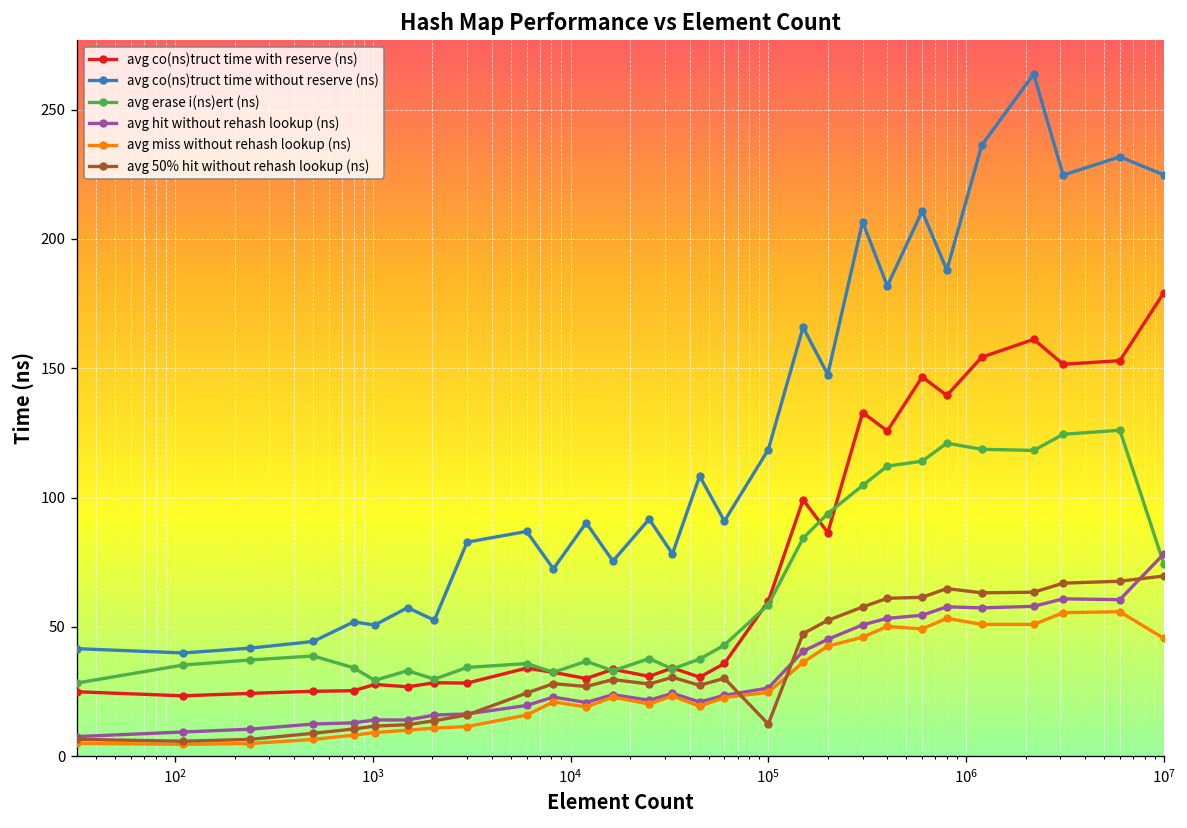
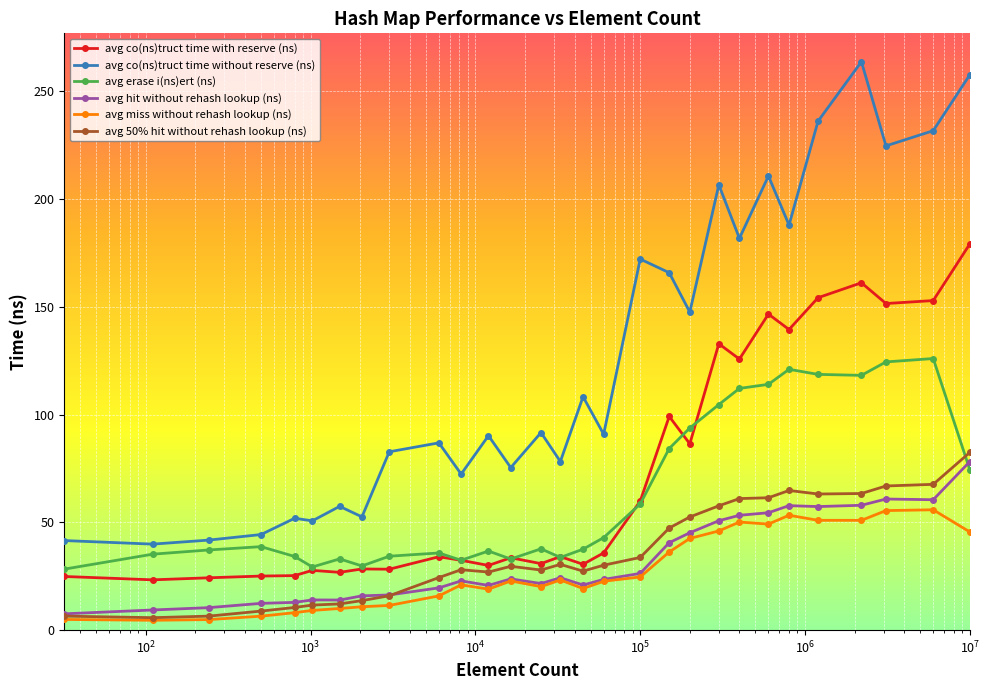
  {
    "avg co(ns)truct time with reserve (ns)": {
      "10^5": 60,
      "10^7": 179
    },
    "avg co(ns)truct time without reserve (ns)": {
-     "10^5": 119,
-     "10^7": 225
+     "10^5": 172,
+     "10^7": 258
    },
    "avg erase i(ns)ert (ns)": {
      "10^5": 59,
      "10^7": 74
    },
    "avg hit without rehash lookup (ns)": {
      "10^5": 26,
      "10^7": 78
    },
    "avg miss without rehash lookup (ns)": {
      "10^5": 25,
      "10^7": 46
    },
    "avg 50% hit without rehash lookup (ns)": {
-     "10^5": 12,
-     "10^7": 70
+     "10^5": 34,
+     "10^7": 82
    }
  }
